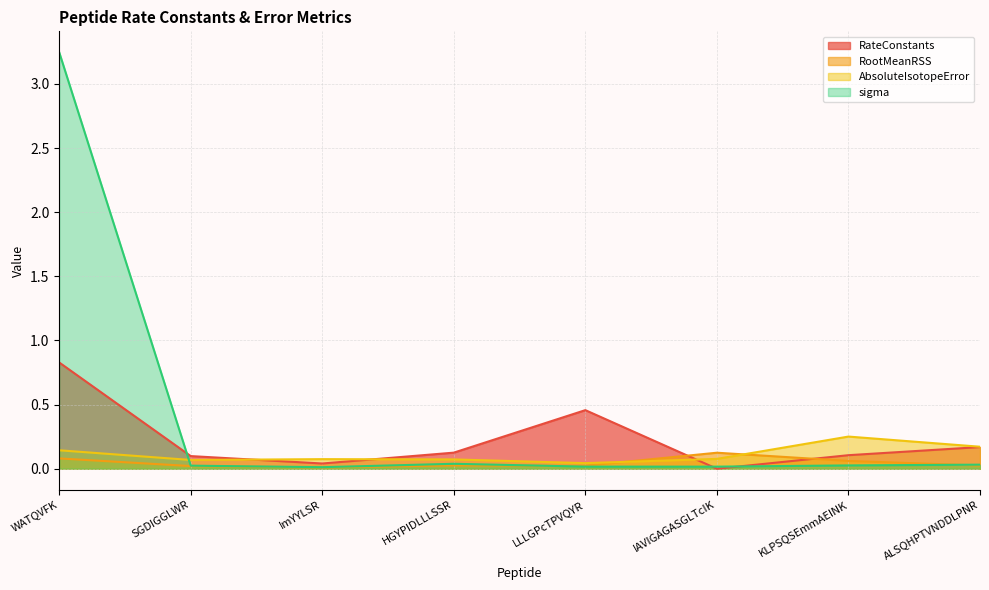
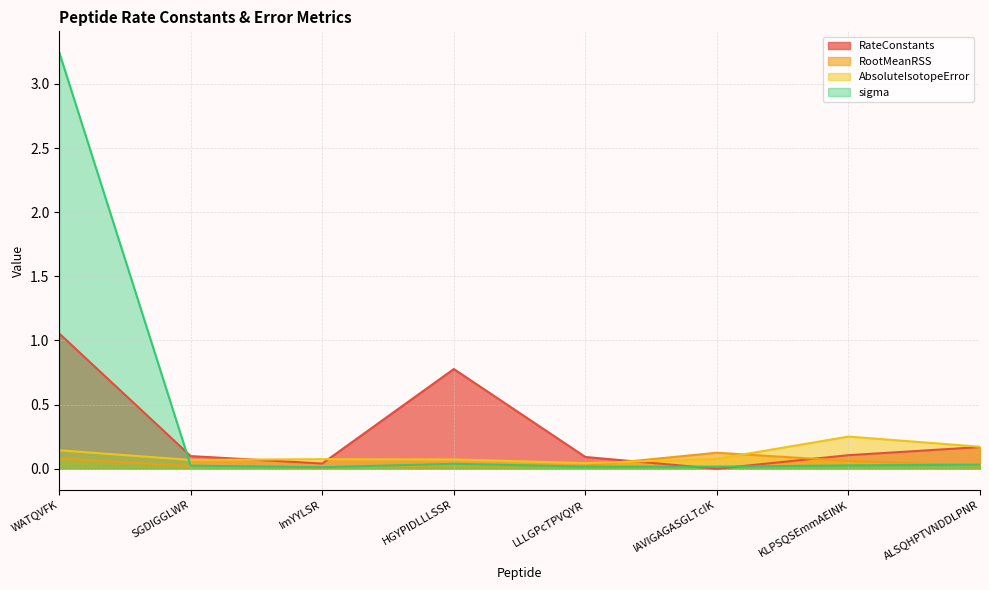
  {
    "RateConstants": {
-     "WATQVFK": 0.83,
+     "WATQVFK": 1.05,
      "SGDIGGLWR": 0.10,
      "ImYYLSR": 0.04,
-     "HGYPIDLLLSSR": 0.13,
-     "LLLGPcTPVQYR": 0.46,
+     "HGYPIDLLLSSR": 0.78,
+     "LLLGPcTPVQYR": 0.09,
      "KLPSQSEmmAEINK": 0.11
    },
    "sigma": {
      "WATQVFK": 3.25,
      "KLPSQSEmmAEINK": 0.03
    }
  }
